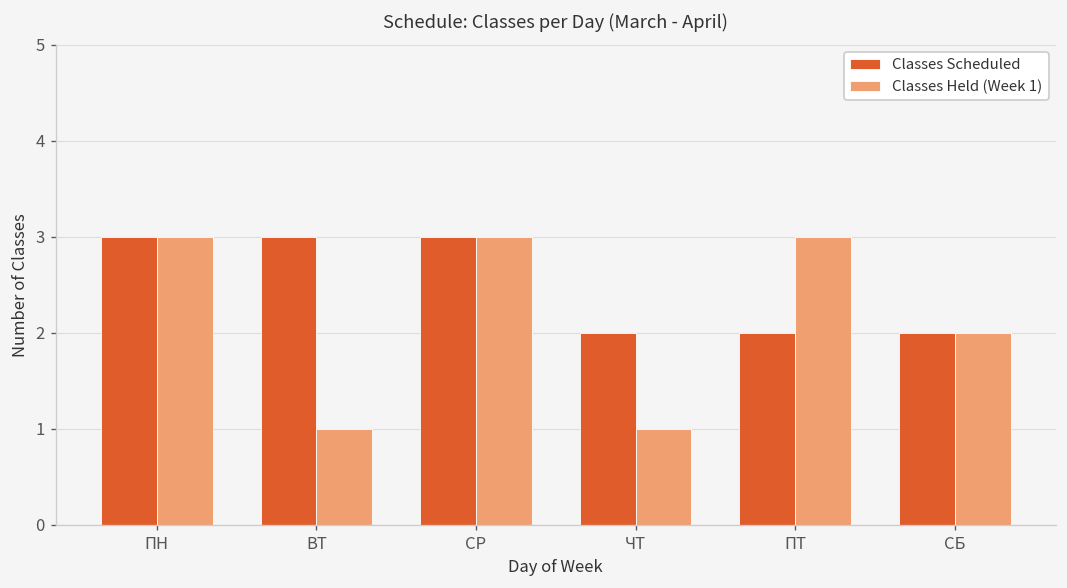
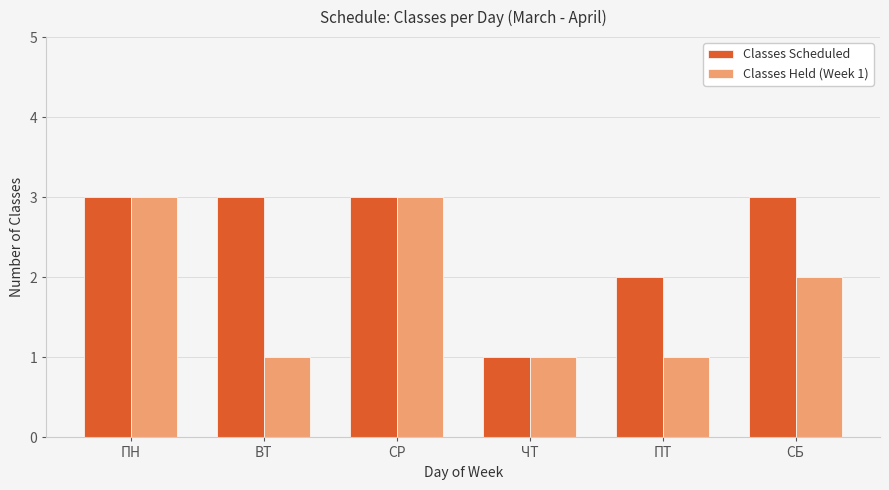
  {
    "Classes Scheduled": {
      "ПН": 3,
      "ВТ": 3,
      "СР": 3,
-     "ЧТ": 2,
+     "ЧТ": 1,
      "ПТ": 2,
-     "СБ": 2
+     "СБ": 3
    },
    "Classes Held (Week 1)": {
      "ПН": 3,
      "ВТ": 1,
      "СР": 3,
      "ЧТ": 1,
-     "ПТ": 3,
+     "ПТ": 1,
      "СБ": 2
    }
  }
